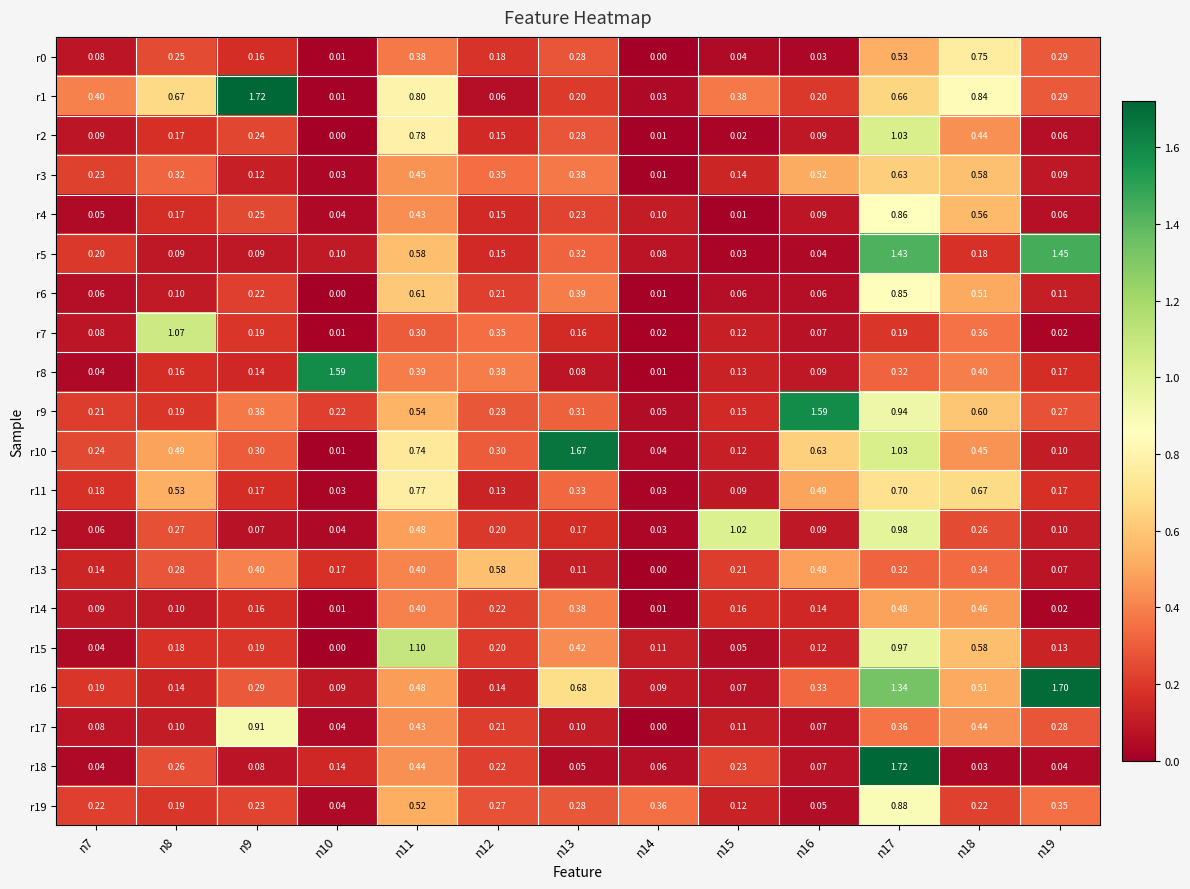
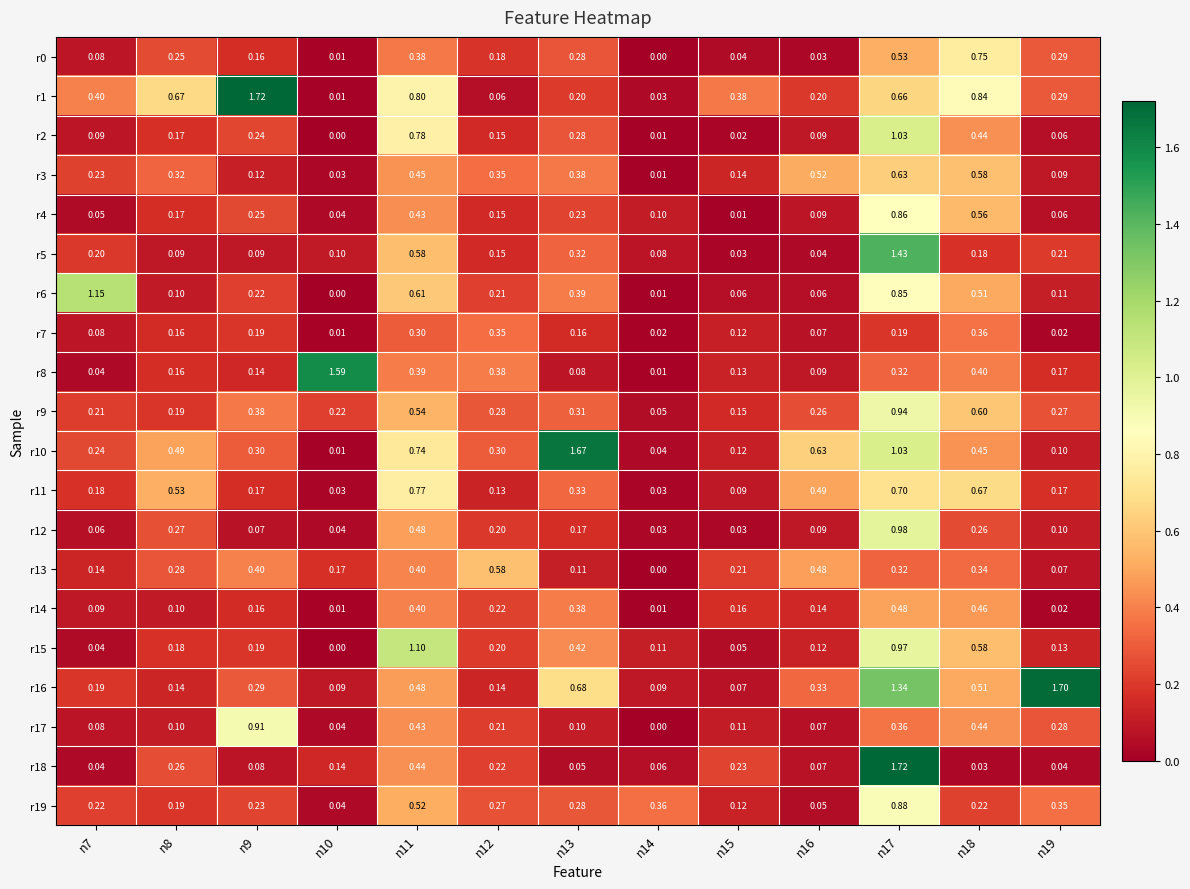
  {
    "r5": {
      "n7": 0.20,
      "n8": 0.09,
      "n9": 0.09,
      "n10": 0.10,
      "n11": 0.58,
      "n12": 0.15,
      "n13": 0.32,
      "n14": 0.08,
      "n15": 0.03,
      "n16": 0.04,
      "n17": 1.43,
      "n18": 0.18,
-     "n19": 1.45
+     "n19": 0.21
    },
    "r6": {
-     "n7": 0.06,
+     "n7": 1.15,
      "n8": 0.10,
      "n9": 0.22,
      "n10": 0.00,
      "n11": 0.61,
      "n12": 0.21,
      "n13": 0.39,
      "n14": 0.01,
      "n15": 0.06,
      "n16": 0.06,
      "n17": 0.85,
      "n18": 0.51,
      "n19": 0.11
    },
    "r7": {
      "n7": 0.08,
-     "n8": 1.07,
+     "n8": 0.16,
      "n9": 0.19,
      "n10": 0.01,
      "n11": 0.30,
      "n12": 0.35,
      "n13": 0.16,
      "n14": 0.02,
      "n15": 0.12,
      "n16": 0.07,
      "n17": 0.19,
      "n18": 0.36,
      "n19": 0.02
    },
    "r9": {
      "n7": 0.21,
      "n8": 0.19,
      "n9": 0.38,
      "n10": 0.22,
      "n11": 0.54,
      "n12": 0.28,
      "n13": 0.31,
      "n14": 0.05,
      "n15": 0.15,
-     "n16": 1.59,
+     "n16": 0.26,
      "n17": 0.94,
      "n18": 0.60,
      "n19": 0.27
    },
    "r12": {
      "n7": 0.06,
      "n8": 0.27,
      "n9": 0.07,
      "n10": 0.04,
      "n11": 0.48,
      "n12": 0.20,
      "n13": 0.17,
      "n14": 0.03,
-     "n15": 1.02,
+     "n15": 0.03,
      "n16": 0.09,
      "n17": 0.98,
      "n18": 0.26,
      "n19": 0.10
    }
  }
